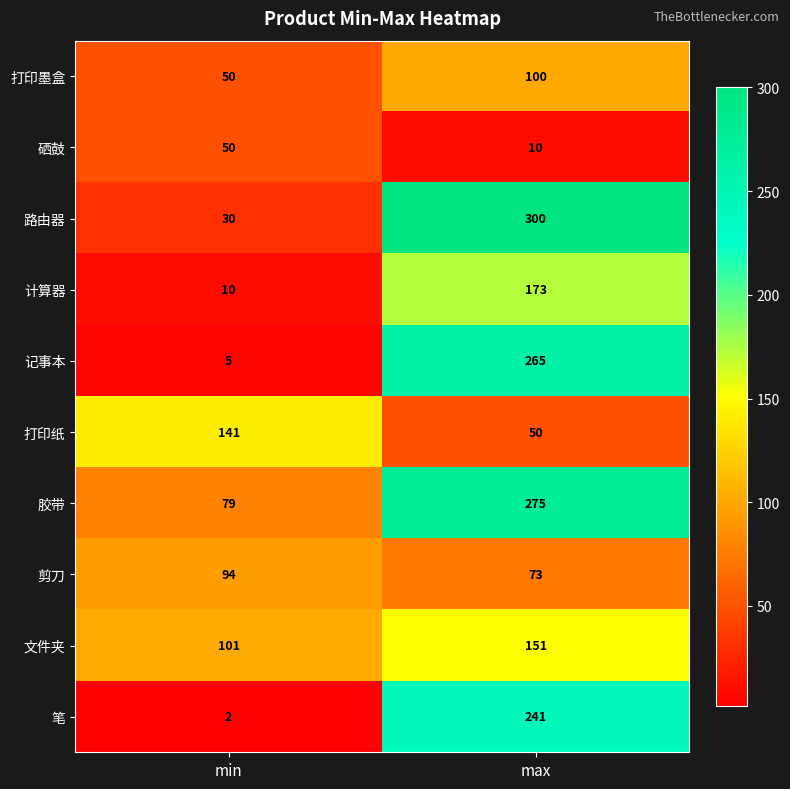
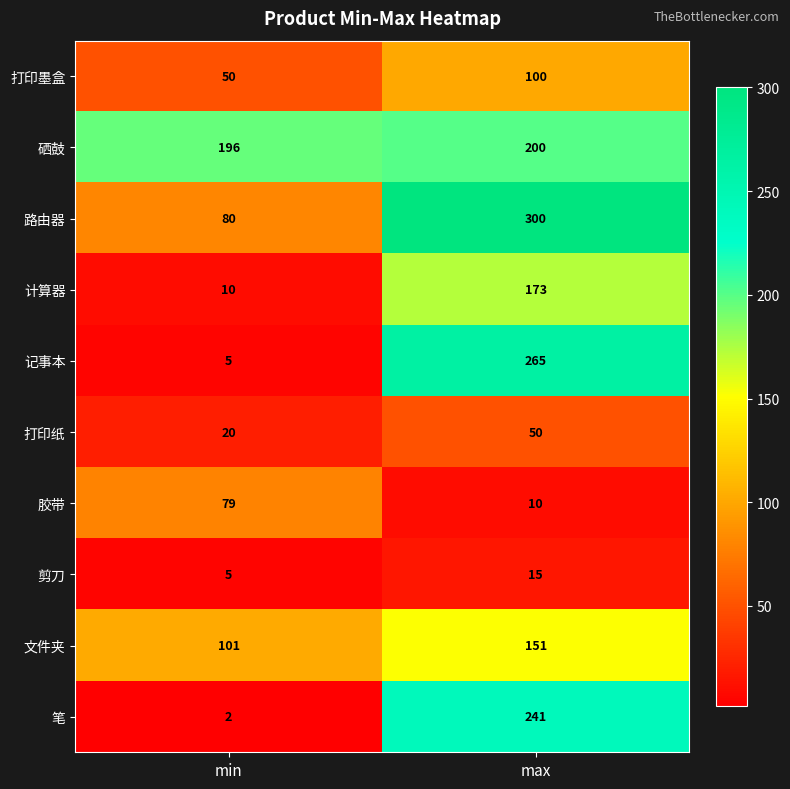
  {
    "打印墨盒": {
      "min": 50,
      "max": 100
    },
    "硒鼓": {
-     "min": 50,
-     "max": 10
+     "min": 196,
+     "max": 200
    },
    "路由器": {
-     "min": 30,
+     "min": 80,
      "max": 300
    },
    "计算器": {
      "min": 10,
      "max": 173
    },
    "记事本": {
      "min": 5,
      "max": 265
    },
    "打印纸": {
-     "min": 141,
+     "min": 20,
      "max": 50
    },
    "胶带": {
      "min": 79,
-     "max": 275
+     "max": 10
    },
    "剪刀": {
-     "min": 94,
-     "max": 73
+     "min": 5,
+     "max": 15
    },
    "文件夹": {
      "min": 101,
      "max": 151
    },
    "笔": {
      "min": 2,
      "max": 241
    }
  }
